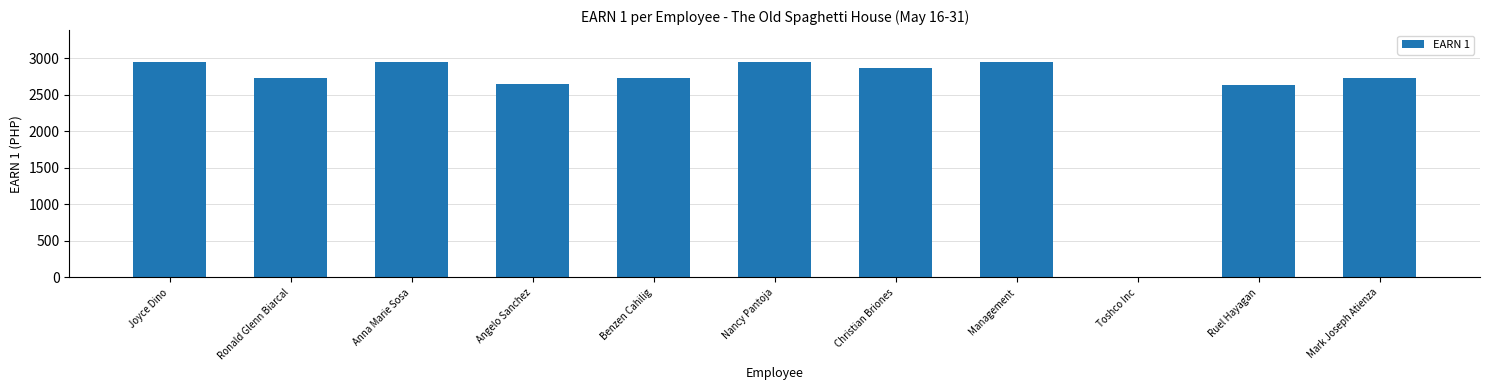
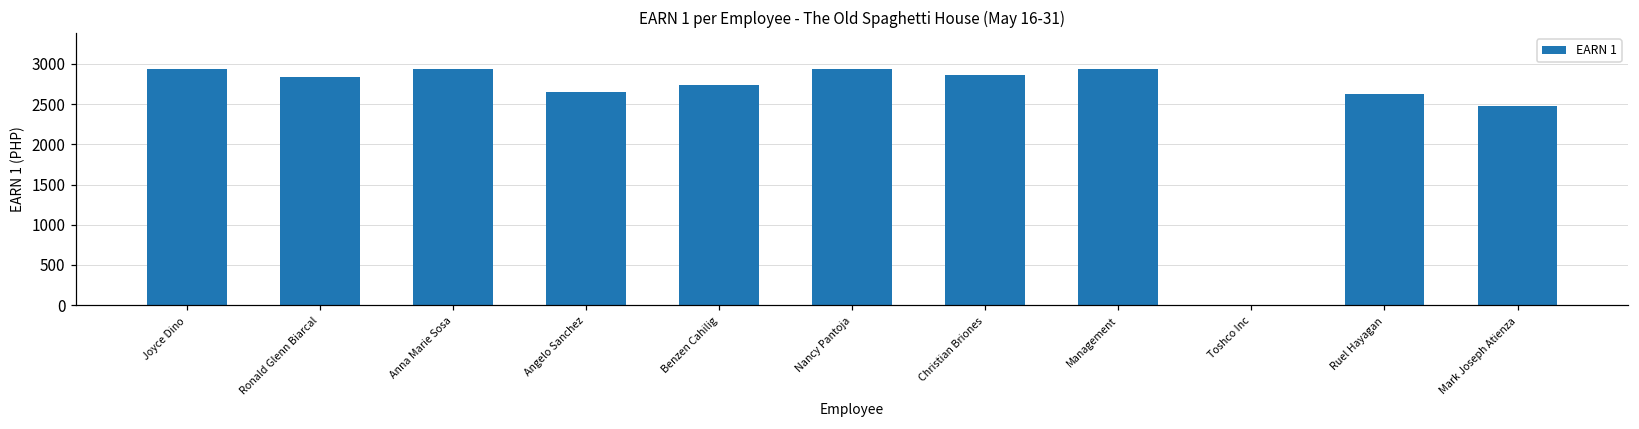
  {
    "Joyce Dino": 2900,
-   "Ronald Glenn Biarcal": 2700,
+   "Ronald Glenn Biarcal": 2800,
    "Anna Marie Sosa": 2900,
    "Angelo Sanchez": 2600,
    "Benzen Cahilig": 2700,
    "Nancy Pantoja": 2900,
    "Christian Briones": 2900,
    "Management": 2900,
    "Toshco Inc": 0,
    "Ruel Hayagan": 2600,
-   "Mark Joseph Atienza": 2700
+   "Mark Joseph Atienza": 2500
  }
